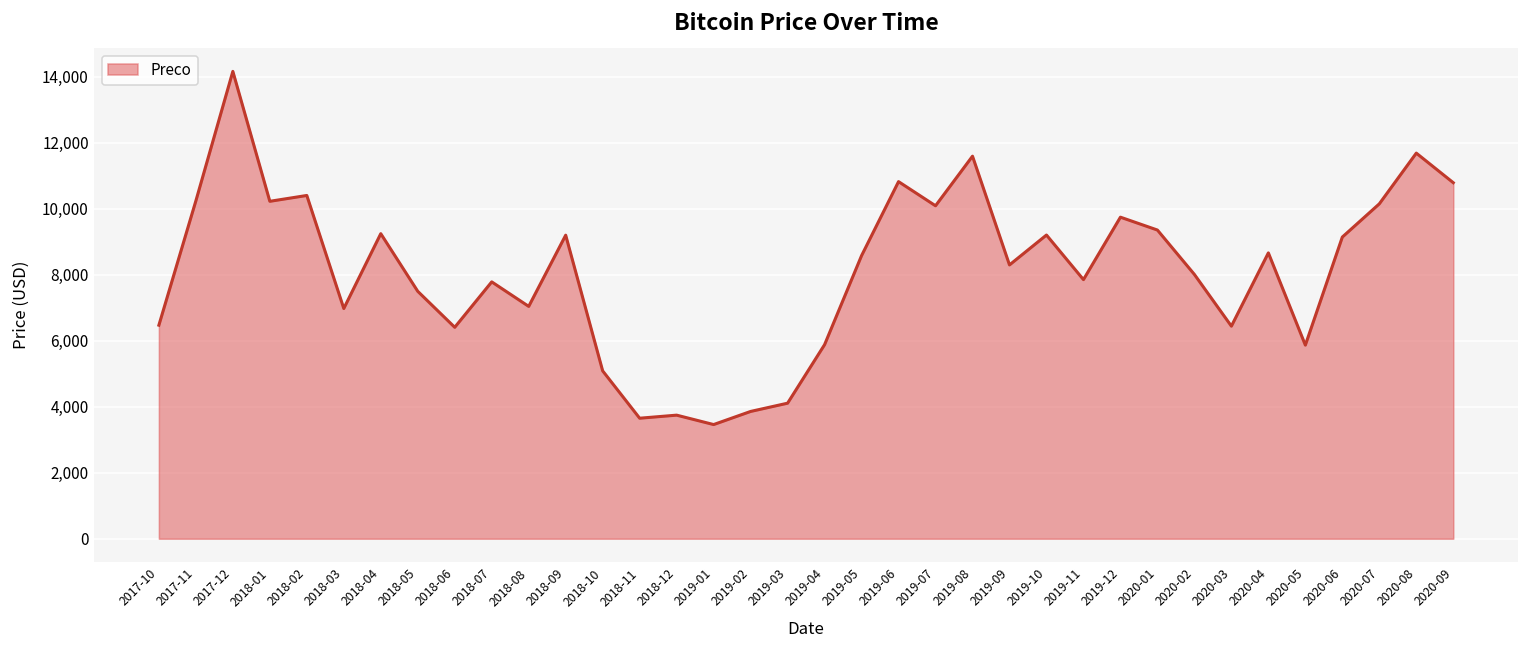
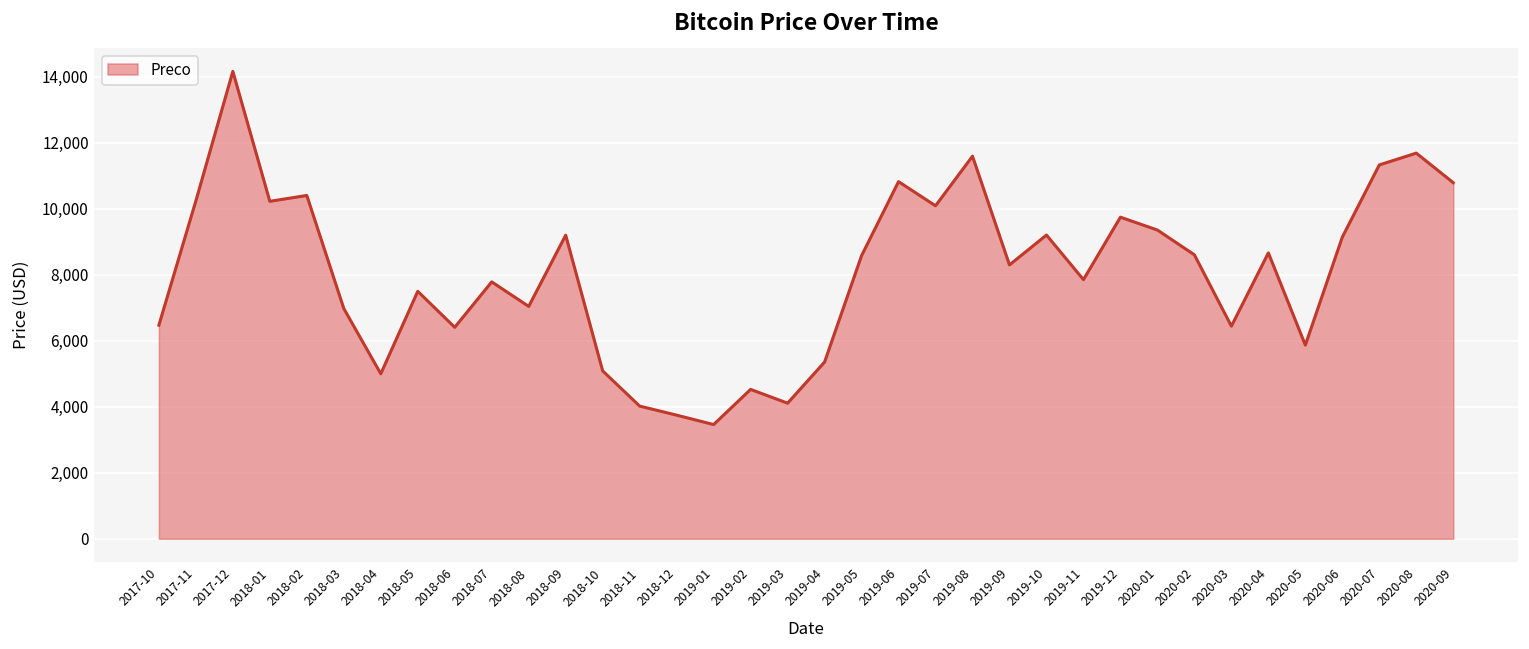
  {
    "2017-10": "6,500",
    "2017-11": "10,200",
    "2017-12": "14,200",
    "2018-01": "10,200",
    "2018-02": "10,400",
    "2018-03": "7,000",
-   "2018-04": "9,200",
+   "2018-04": "5,000",
    "2018-05": "7,500",
    "2018-06": "6,400",
    "2018-07": "7,800",
    "2018-08": "7,000",
    "2018-09": "9,200",
    "2018-10": "5,100",
-   "2018-11": "3,600",
+   "2018-11": "4,000",
    "2018-12": "3,700",
    "2019-01": "3,500",
-   "2019-02": "3,900",
+   "2019-02": "4,500",
    "2019-03": "4,100",
-   "2019-04": "5,900",
+   "2019-04": "5,400",
    "2019-05": "8,600",
    "2019-06": "10,800",
    "2019-07": "10,100",
    "2019-08": "11,600",
    "2019-09": "8,300",
    "2019-10": "9,200",
    "2019-11": "7,800",
    "2019-12": "9,700",
    "2020-01": "9,400",
-   "2020-02": "8,000",
+   "2020-02": "8,600",
    "2020-03": "6,400",
    "2020-04": "8,700",
    "2020-05": "5,900",
    "2020-06": "9,100",
-   "2020-07": "10,100",
+   "2020-07": "11,300",
    "2020-08": "11,700",
    "2020-09": "10,800"
  }
